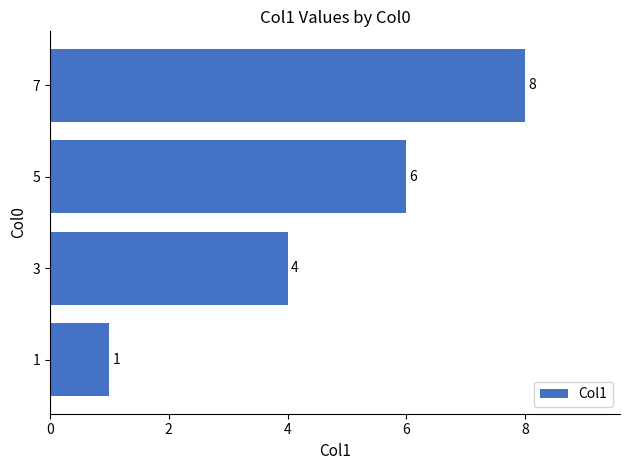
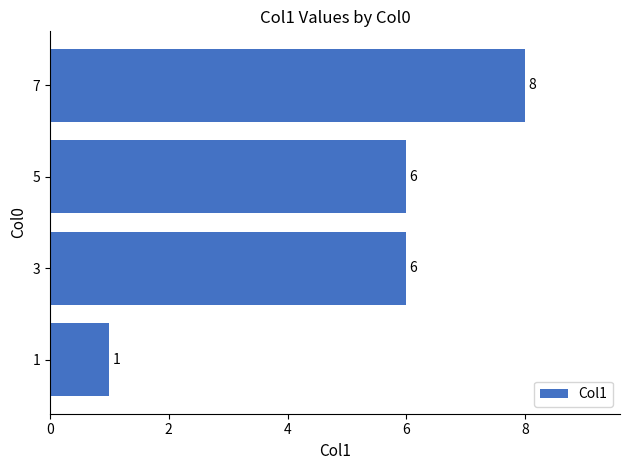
  {
    "7": 8,
    "5": 6,
-   "3": 4,
+   "3": 6,
    "1": 1
  }
